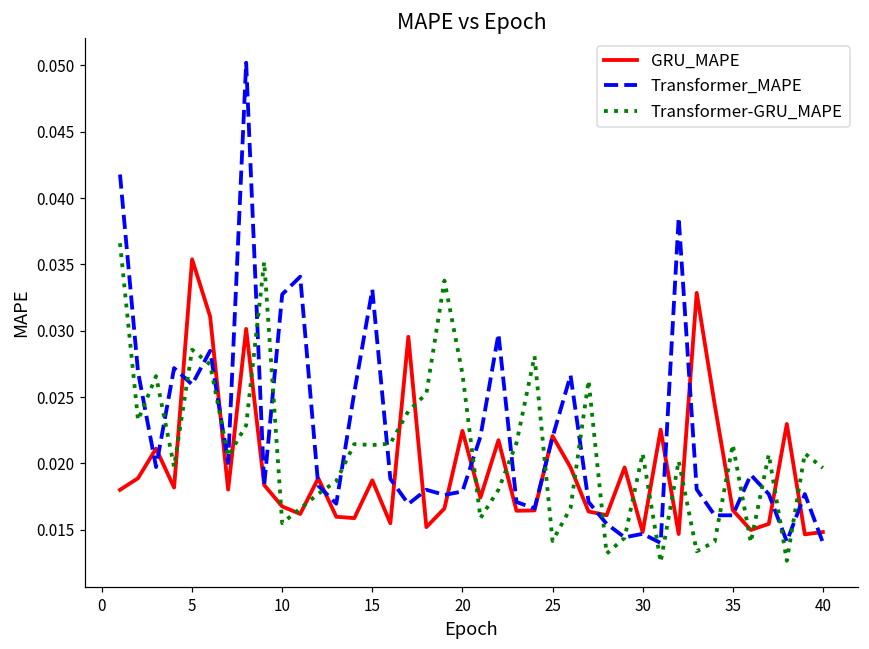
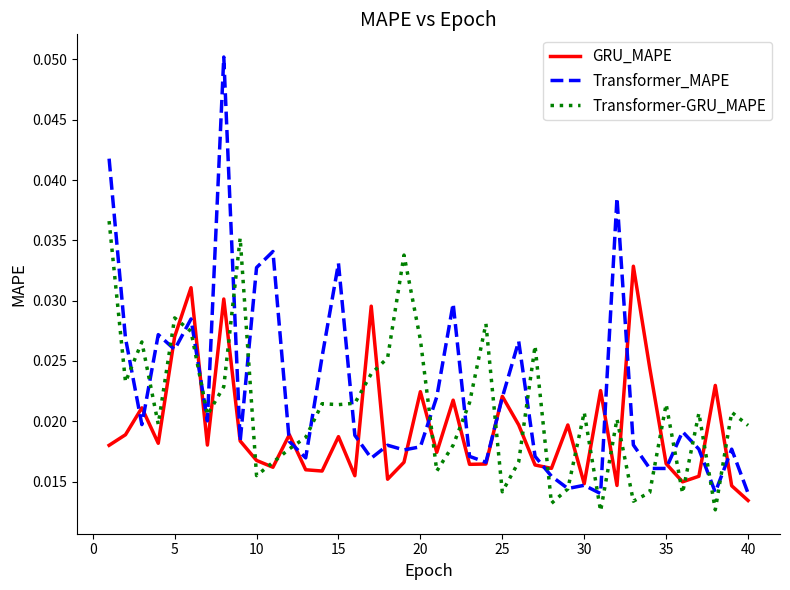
  {
    "GRU_MAPE": {
-     "5": 0.0354,
+     "5": 0.0270,
      "10": 0.0167,
      "15": 0.0187,
      "20": 0.0225,
      "35": 0.0165,
-     "40": 0.0148
+     "40": 0.0134
    },
    "Transformer_MAPE": {
      "5": 0.0259,
      "10": 0.0327,
      "15": 0.0331,
      "20": 0.0179,
      "35": 0.0161,
      "40": 0.0140
    },
    "Transformer-GRU_MAPE": {
      "5": 0.0286,
      "10": 0.0155,
      "15": 0.0214,
      "20": 0.0268,
      "25": 0.0141,
      "30": 0.0207,
      "35": 0.0214,
      "40": 0.0197
    }
  }
